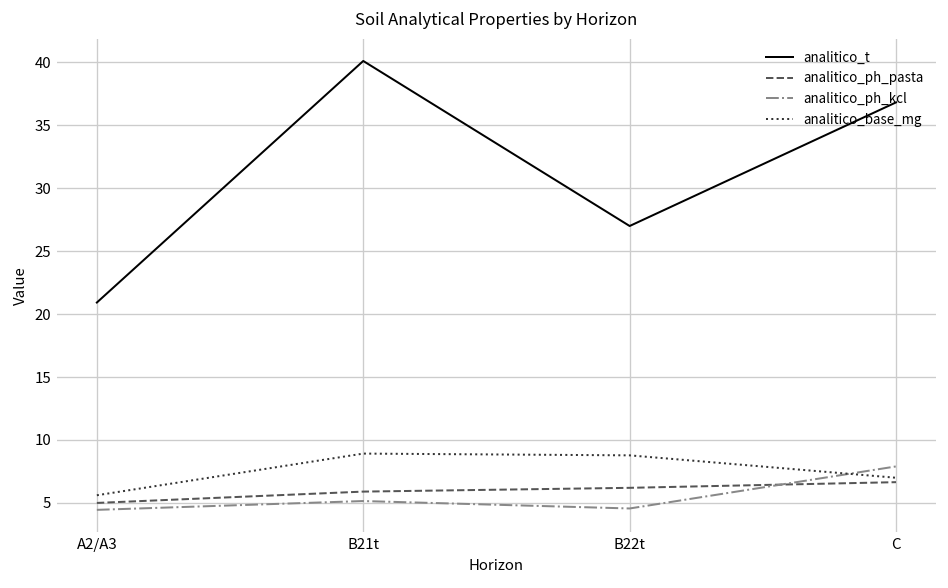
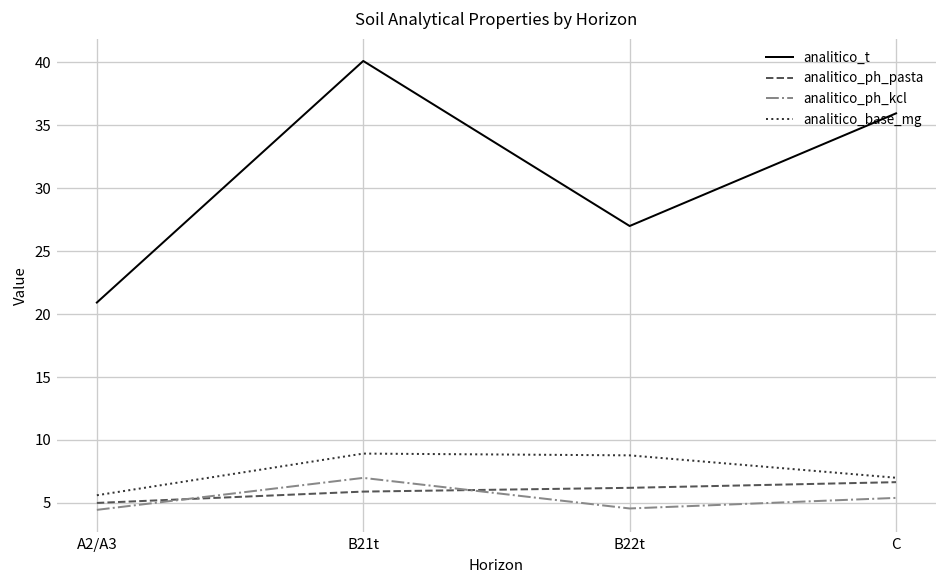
  {
    "analitico_t": {
      "A2/A3": 20.9,
      "B21t": 40.1,
      "B22t": 27.0,
-     "C": 36.8
+     "C": 36.0
    },
    "analitico_ph_kcl": {
      "A2/A3": 4.5,
-     "B21t": 5.2,
+     "B21t": 7.0,
      "B22t": 4.6,
-     "C": 7.9
+     "C": 5.4
    }
  }
